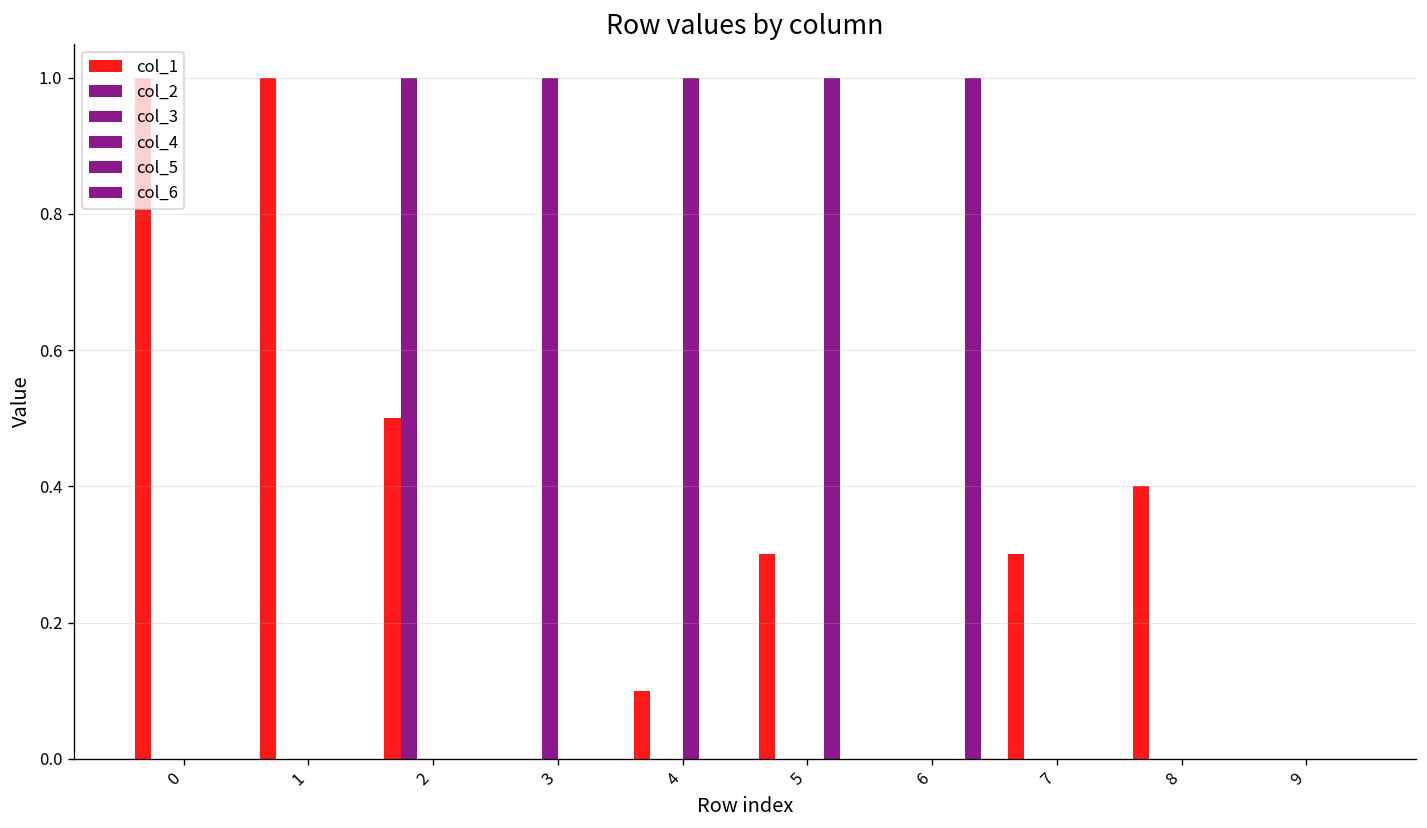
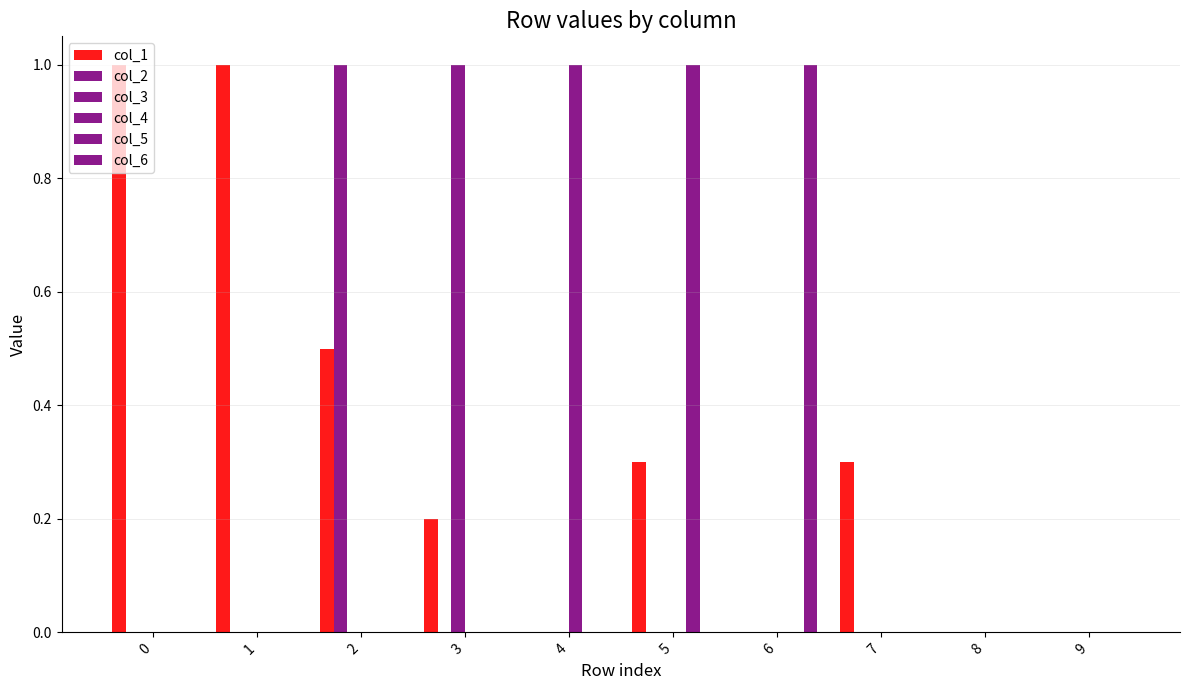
  {
    "col_1": {
      "1": 1.0,
      "2": 0.5,
-     "3": 0.0,
-     "4": 0.1,
+     "3": 0.2,
+     "4": 0.0,
      "5": 0.3,
      "6": 0.0,
      "7": 0.3,
-     "8": 0.4,
+     "8": 0.0,
      "9": 0.0
    }
  }
